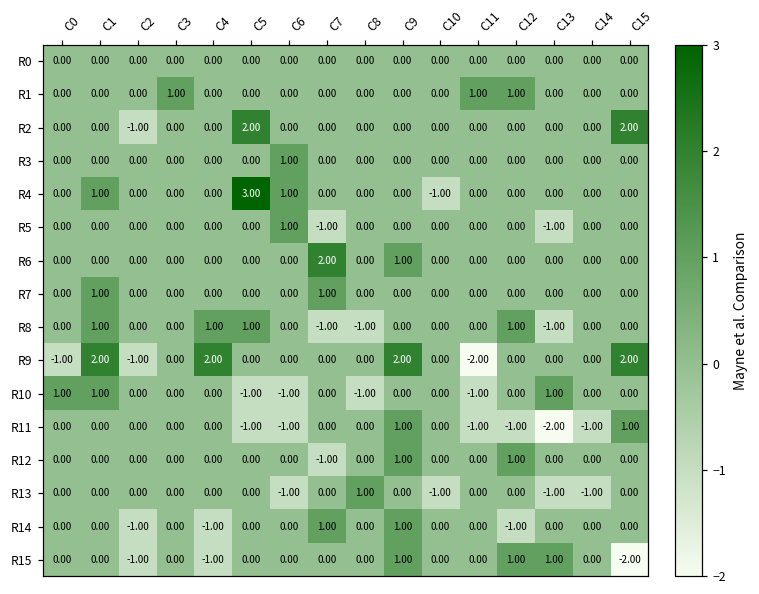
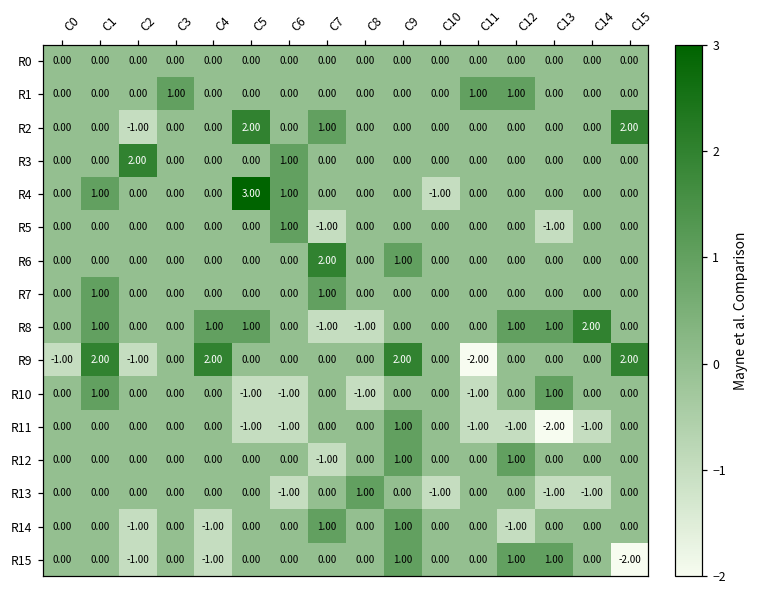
  {
    "R2": {
      "C0": 0.00,
      "C1": 0.00,
      "C2": -1.00,
      "C3": 0.00,
      "C4": 0.00,
      "C5": 2.00,
      "C6": 0.00,
-     "C7": 0.00,
+     "C7": 1.00,
      "C8": 0.00,
      "C9": 0.00,
      "C10": 0.00,
      "C11": 0.00,
      "C12": 0.00,
      "C13": 0.00,
      "C14": 0.00,
      "C15": 2.00
    },
    "R3": {
      "C0": 0.00,
      "C1": 0.00,
-     "C2": 0.00,
+     "C2": 2.00,
      "C3": 0.00,
      "C4": 0.00,
      "C5": 0.00,
      "C6": 1.00,
      "C7": 0.00,
      "C8": 0.00,
      "C9": 0.00,
      "C10": 0.00,
      "C11": 0.00,
      "C12": 0.00,
      "C13": 0.00,
      "C14": 0.00,
      "C15": 0.00
    },
    "R8": {
      "C0": 0.00,
      "C1": 1.00,
      "C2": 0.00,
      "C3": 0.00,
      "C4": 1.00,
      "C5": 1.00,
      "C6": 0.00,
      "C7": -1.00,
      "C8": -1.00,
      "C9": 0.00,
      "C10": 0.00,
      "C11": 0.00,
      "C12": 1.00,
-     "C13": -1.00,
-     "C14": 0.00,
+     "C13": 1.00,
+     "C14": 2.00,
      "C15": 0.00
    },
    "R10": {
-     "C0": 1.00,
+     "C0": 0.00,
      "C1": 1.00,
      "C2": 0.00,
      "C3": 0.00,
      "C4": 0.00,
      "C5": -1.00,
      "C6": -1.00,
      "C7": 0.00,
      "C8": -1.00,
      "C9": 0.00,
      "C10": 0.00,
      "C11": -1.00,
      "C12": 0.00,
      "C13": 1.00,
      "C14": 0.00,
      "C15": 0.00
    },
    "R11": {
      "C0": 0.00,
      "C1": 0.00,
      "C2": 0.00,
      "C3": 0.00,
      "C4": 0.00,
      "C5": -1.00,
      "C6": -1.00,
      "C7": 0.00,
      "C8": 0.00,
      "C9": 1.00,
      "C10": 0.00,
      "C11": -1.00,
      "C12": -1.00,
      "C13": -2.00,
      "C14": -1.00,
-     "C15": 1.00
+     "C15": 0.00
    }
  }
